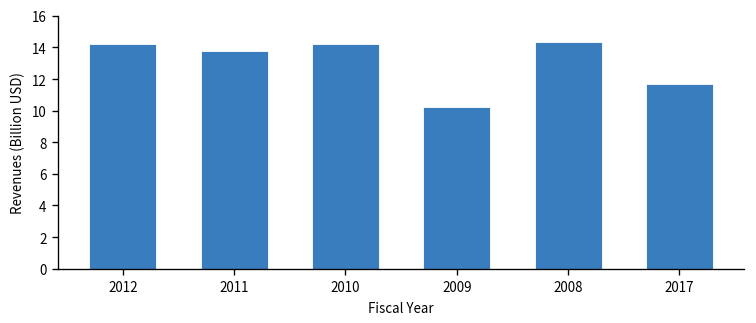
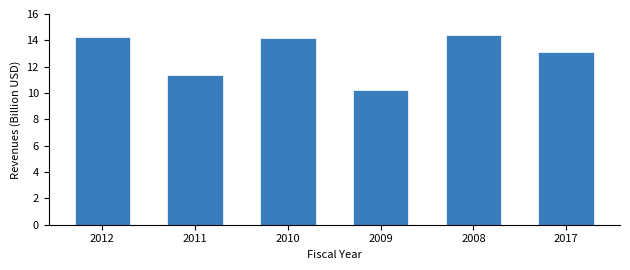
  {
    "2012": 14.2,
-   "2011": 13.8,
+   "2011": 11.3,
    "2010": 14.2,
    "2009": 10.3,
    "2008": 14.4,
-   "2017": 11.7
+   "2017": 13.1
  }
